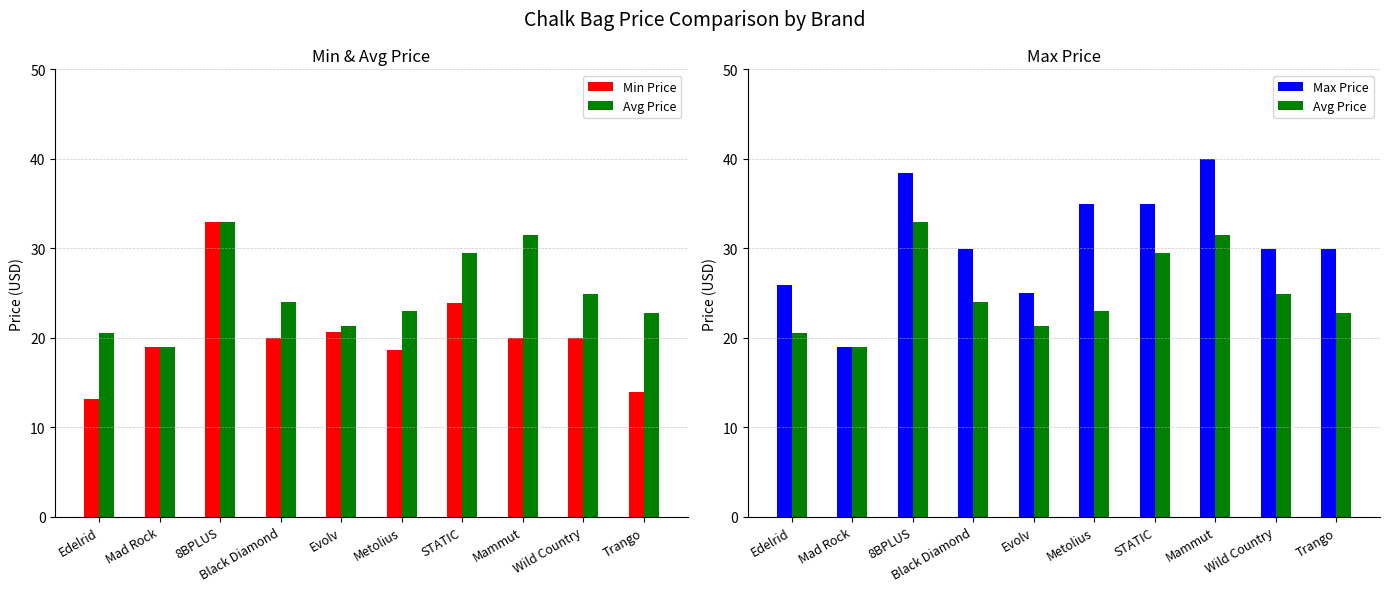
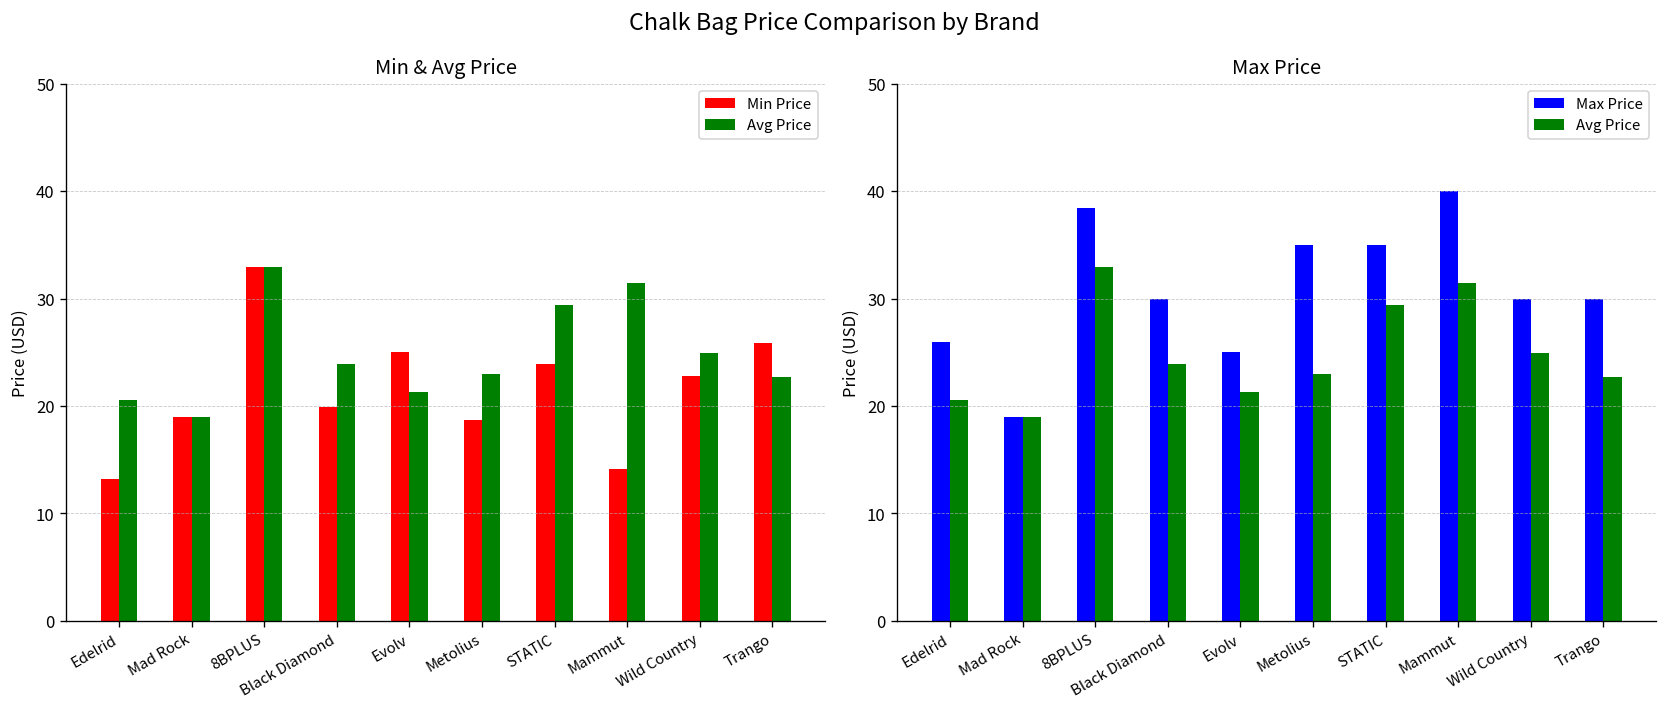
  {
    "Min & Avg Price": {
      "Min Price": {
        "Edelrid": 13,
        "Mad Rock": 19,
        "8BPLUS": 33,
        "Black Diamond": 20,
-       "Evolv": 21,
+       "Evolv": 25,
        "Metolius": 19,
        "STATIC": 24,
-       "Mammut": 20,
-       "Wild Country": 20,
-       "Trango": 14
+       "Mammut": 14,
+       "Wild Country": 23,
+       "Trango": 26
      },
      "Avg Price": {
        "Edelrid": 21,
        "Mad Rock": 19,
        "8BPLUS": 33,
        "Black Diamond": 24,
        "Evolv": 21,
        "Metolius": 23,
        "STATIC": 29,
        "Mammut": 32,
        "Wild Country": 25,
        "Trango": 23
      }
    },
    "Max Price": {
      "Max Price": {
        "Edelrid": 26,
        "Mad Rock": 19,
        "8BPLUS": 38,
        "Black Diamond": 30,
        "Evolv": 25,
        "Metolius": 35,
        "STATIC": 35,
        "Mammut": 40,
        "Wild Country": 30,
        "Trango": 30
      },
      "Avg Price": {
        "Edelrid": 21,
        "Mad Rock": 19,
        "8BPLUS": 33,
        "Black Diamond": 24,
        "Evolv": 21,
        "Metolius": 23,
        "STATIC": 29,
        "Mammut": 32,
        "Wild Country": 25,
        "Trango": 23
      }
    }
  }
